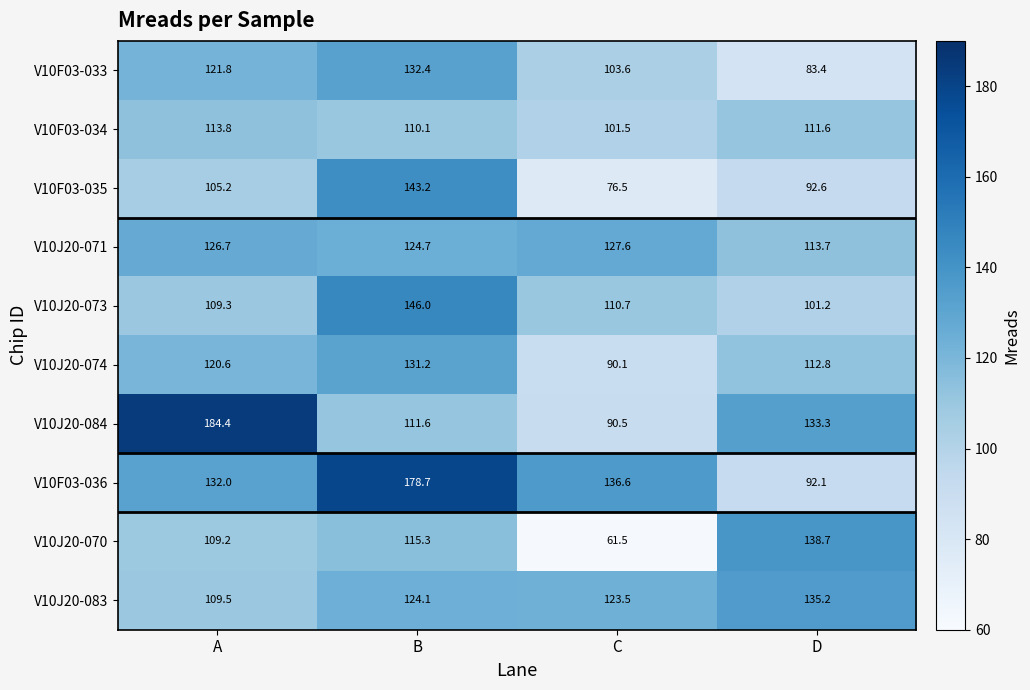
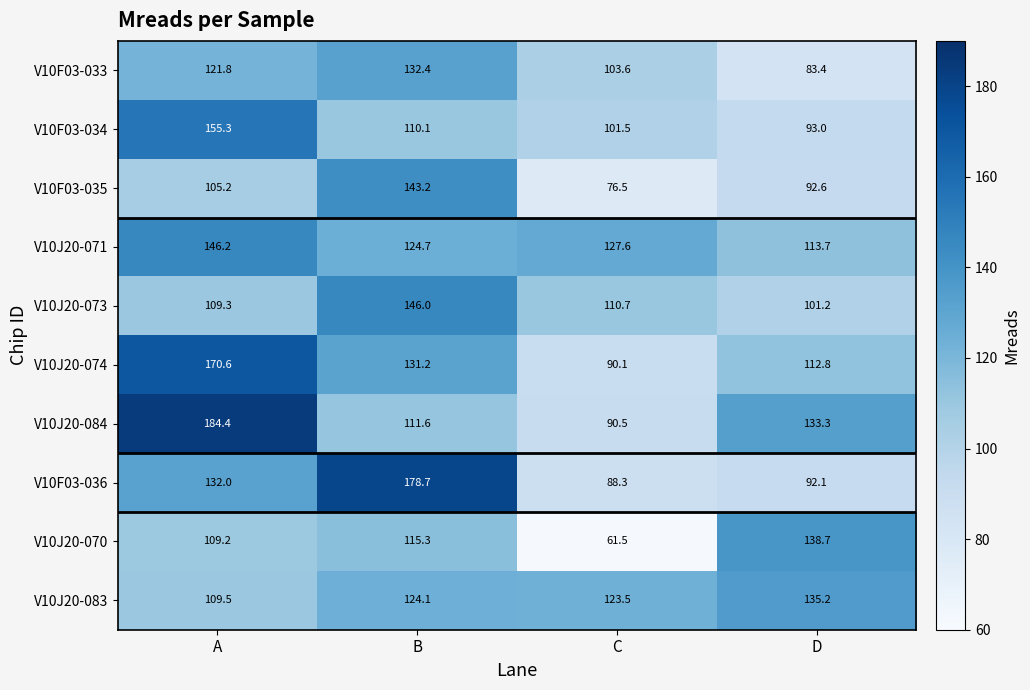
  {
    "V10F03-033": {
      "A": 121.8,
      "B": 132.4,
      "C": 103.6,
      "D": 83.4
    },
    "V10F03-034": {
-     "A": 113.8,
+     "A": 155.3,
      "B": 110.1,
      "C": 101.5,
-     "D": 111.6
+     "D": 93.0
    },
    "V10F03-035": {
      "A": 105.2,
      "B": 143.2,
      "C": 76.5,
      "D": 92.6
    },
    "V10J20-071": {
-     "A": 126.7,
+     "A": 146.2,
      "B": 124.7,
      "C": 127.6,
      "D": 113.7
    },
    "V10J20-073": {
      "A": 109.3,
      "B": 146.0,
      "C": 110.7,
      "D": 101.2
    },
    "V10J20-074": {
-     "A": 120.6,
+     "A": 170.6,
      "B": 131.2,
      "C": 90.1,
      "D": 112.8
    },
    "V10J20-084": {
      "A": 184.4,
      "B": 111.6,
      "C": 90.5,
      "D": 133.3
    },
    "V10F03-036": {
      "A": 132.0,
      "B": 178.7,
-     "C": 136.6,
+     "C": 88.3,
      "D": 92.1
    },
    "V10J20-070": {
      "A": 109.2,
      "B": 115.3,
      "C": 61.5,
      "D": 138.7
    },
    "V10J20-083": {
      "A": 109.5,
      "B": 124.1,
      "C": 123.5,
      "D": 135.2
    }
  }
